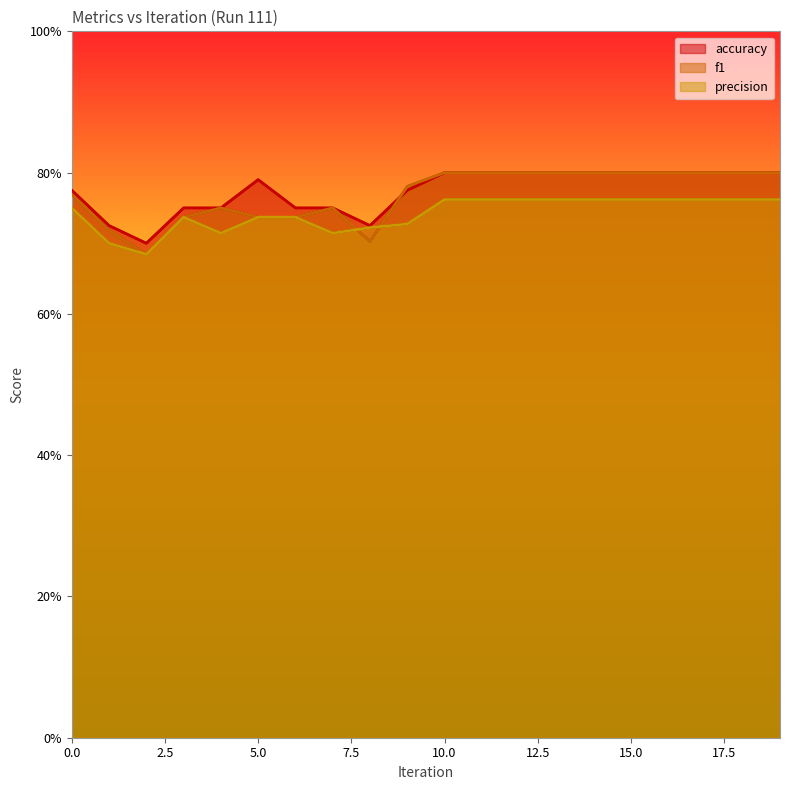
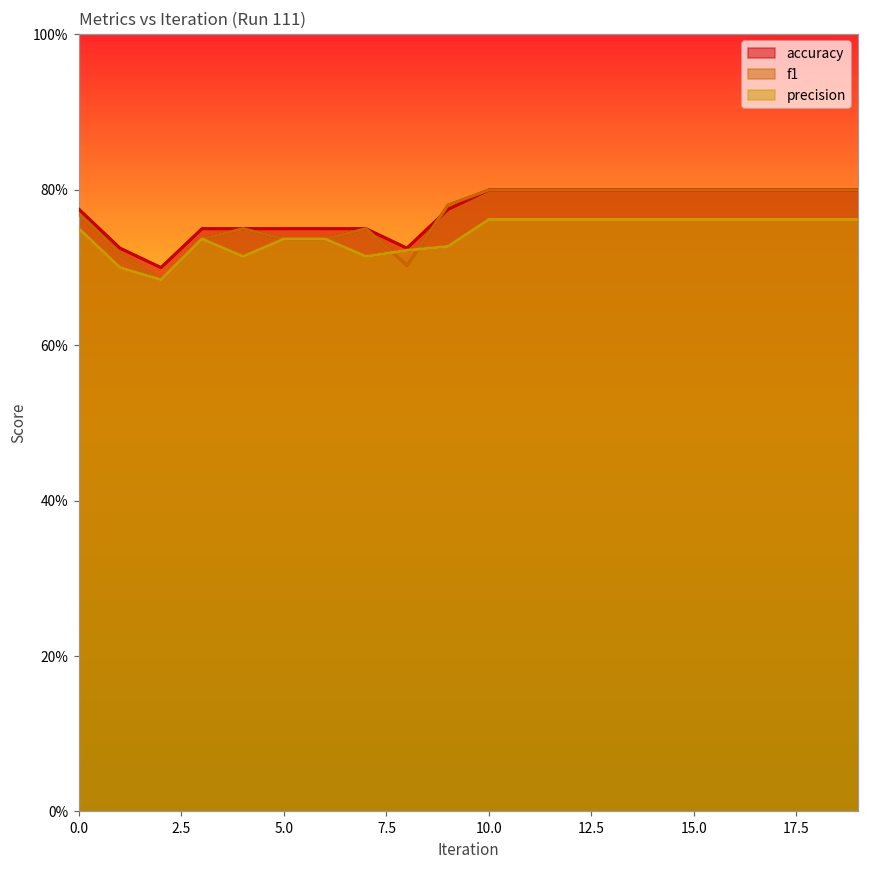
  {
    "accuracy": {
      "0.0": "78%",
-     "5.0": "79%"
+     "5.0": "75%"
    }
  }
